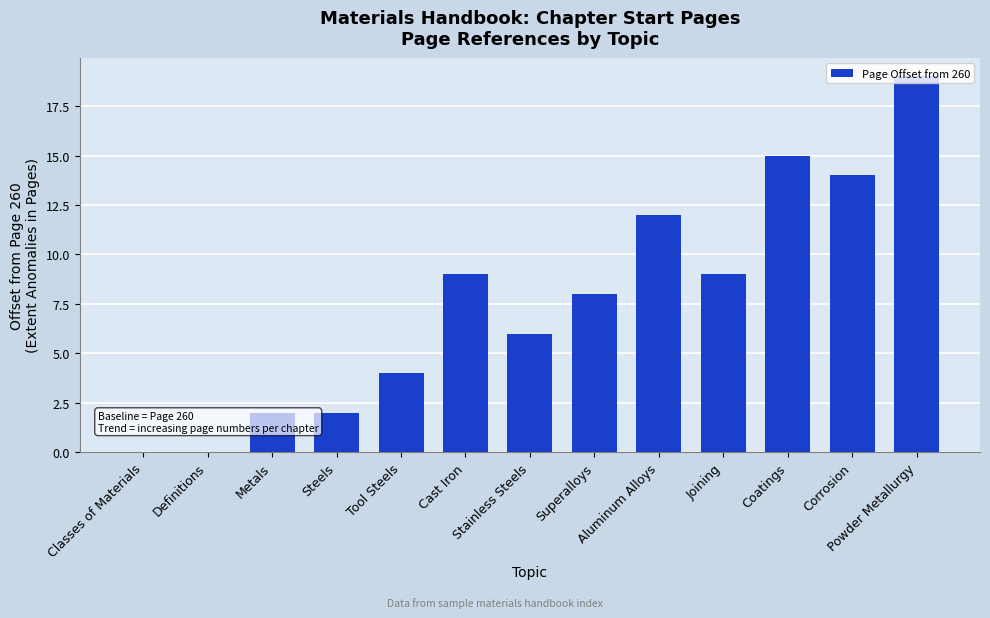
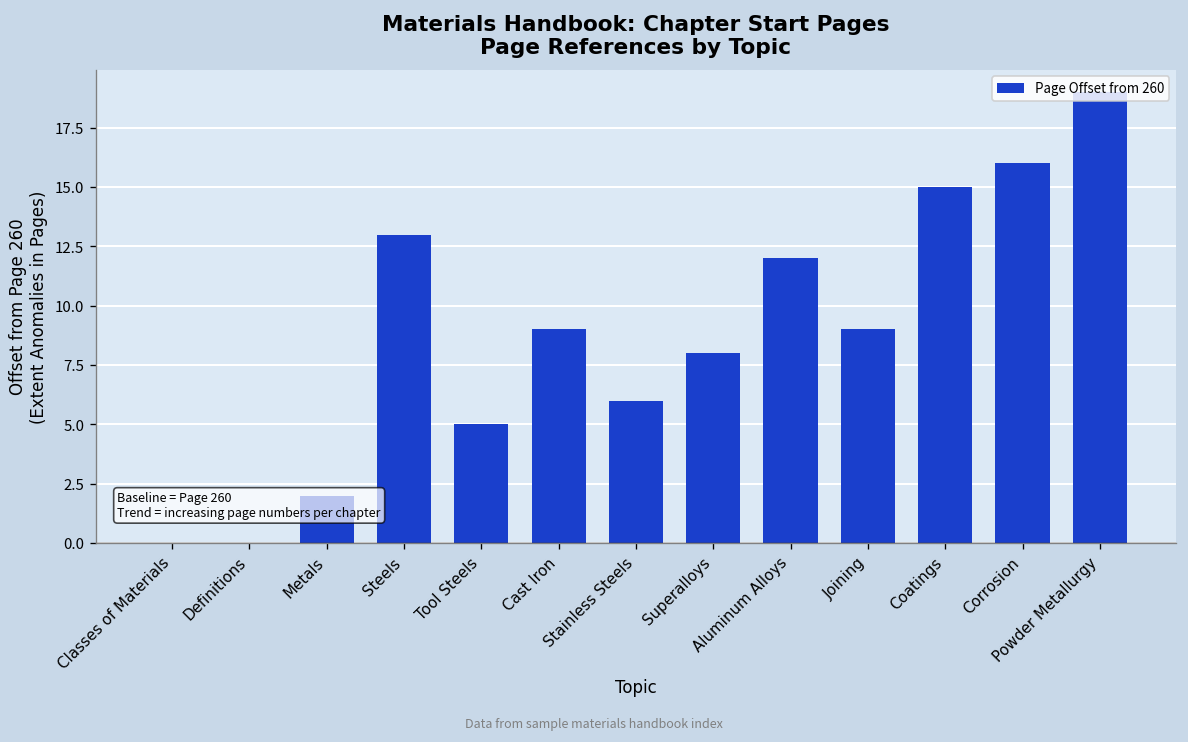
  {
    "Classes of Materials": 0.0,
    "Definitions": 0.0,
-   "Steels": 2.0,
-   "Tool Steels": 4.0,
+   "Steels": 13.0,
+   "Tool Steels": 5.0,
    "Cast Iron": 9.0,
    "Stainless Steels": 6.0,
    "Superalloys": 8.0,
    "Aluminum Alloys": 12.0,
    "Joining": 9.0,
    "Coatings": 15.0,
-   "Corrosion": 14.0
+   "Corrosion": 16.0
  }
